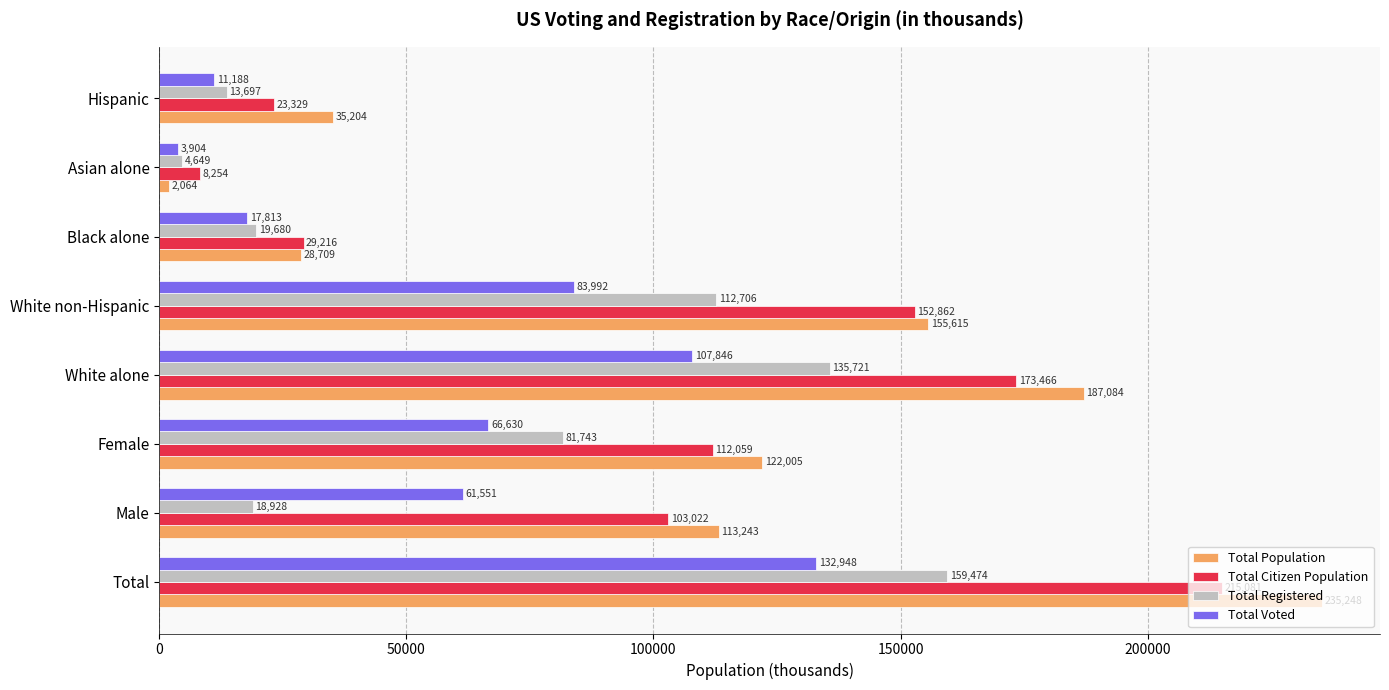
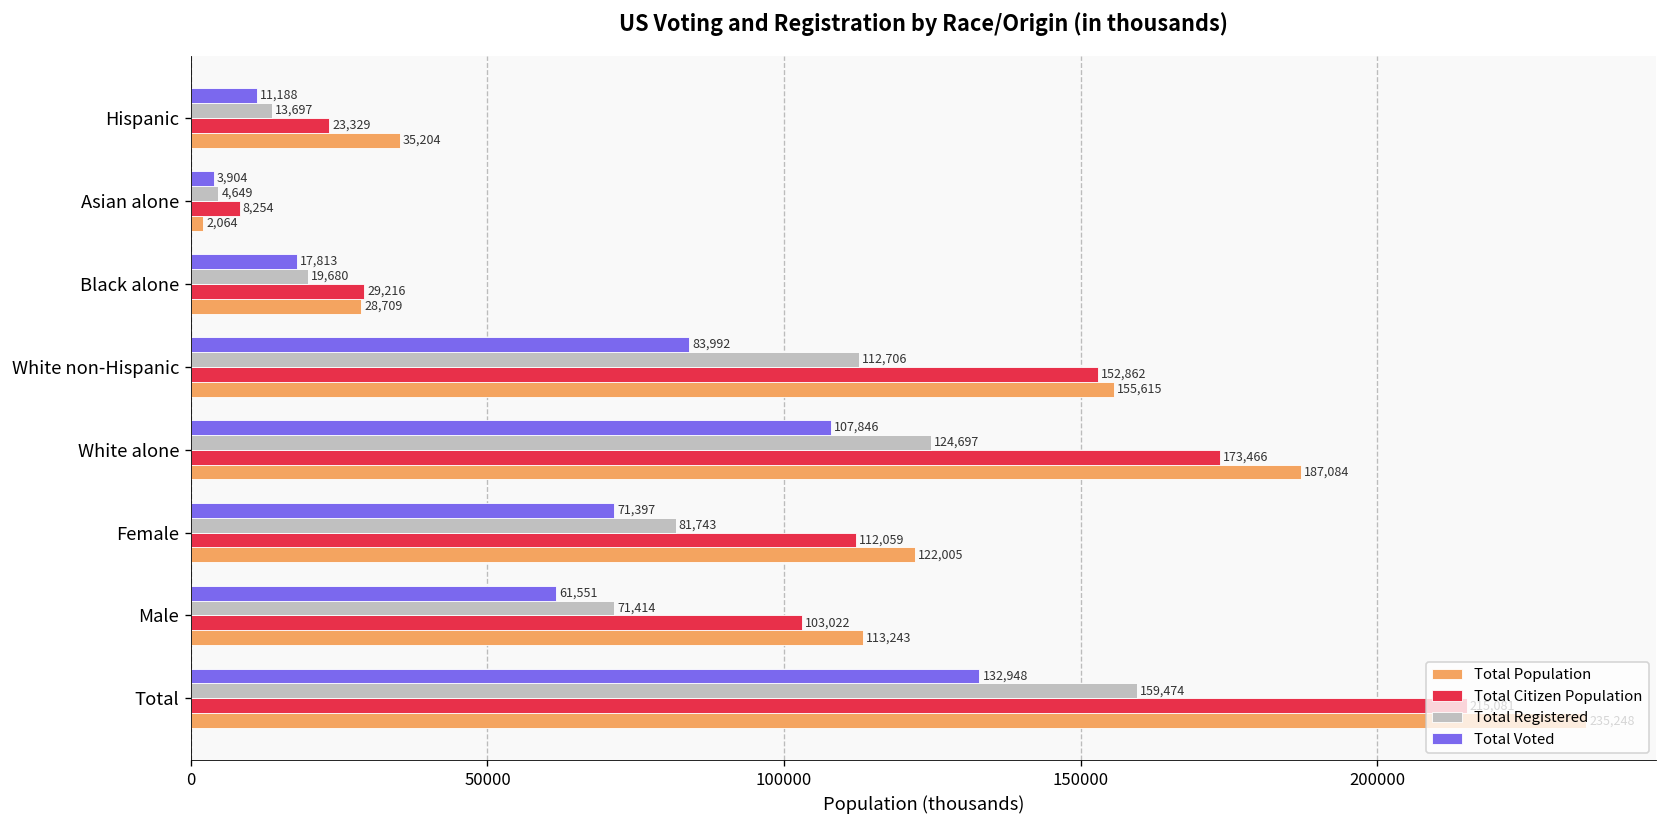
  {
    "Total Population": {
      "Hispanic": "35,204",
      "Asian alone": "2,064",
      "Black alone": "28,709",
      "White non-Hispanic": "155,615",
      "White alone": "187,084",
      "Female": "122,005",
      "Male": "113,243"
    },
    "Total Citizen Population": {
      "Hispanic": "23,329",
      "Asian alone": "8,254",
      "Black alone": "29,216",
      "White non-Hispanic": "152,862",
      "White alone": "173,466",
      "Female": "112,059",
      "Male": "103,022"
    },
    "Total Registered": {
      "Hispanic": "13,697",
      "Asian alone": "4,649",
      "Black alone": "19,680",
      "White non-Hispanic": "112,706",
-     "White alone": "135,721",
+     "White alone": "124,697",
      "Female": "81,743",
-     "Male": "18,928",
+     "Male": "71,414",
      "Total": "159,474"
    },
    "Total Voted": {
      "Hispanic": "11,188",
      "Asian alone": "3,904",
      "Black alone": "17,813",
      "White non-Hispanic": "83,992",
      "White alone": "107,846",
-     "Female": "66,630",
+     "Female": "71,397",
      "Male": "61,551",
      "Total": "132,948"
    }
  }
